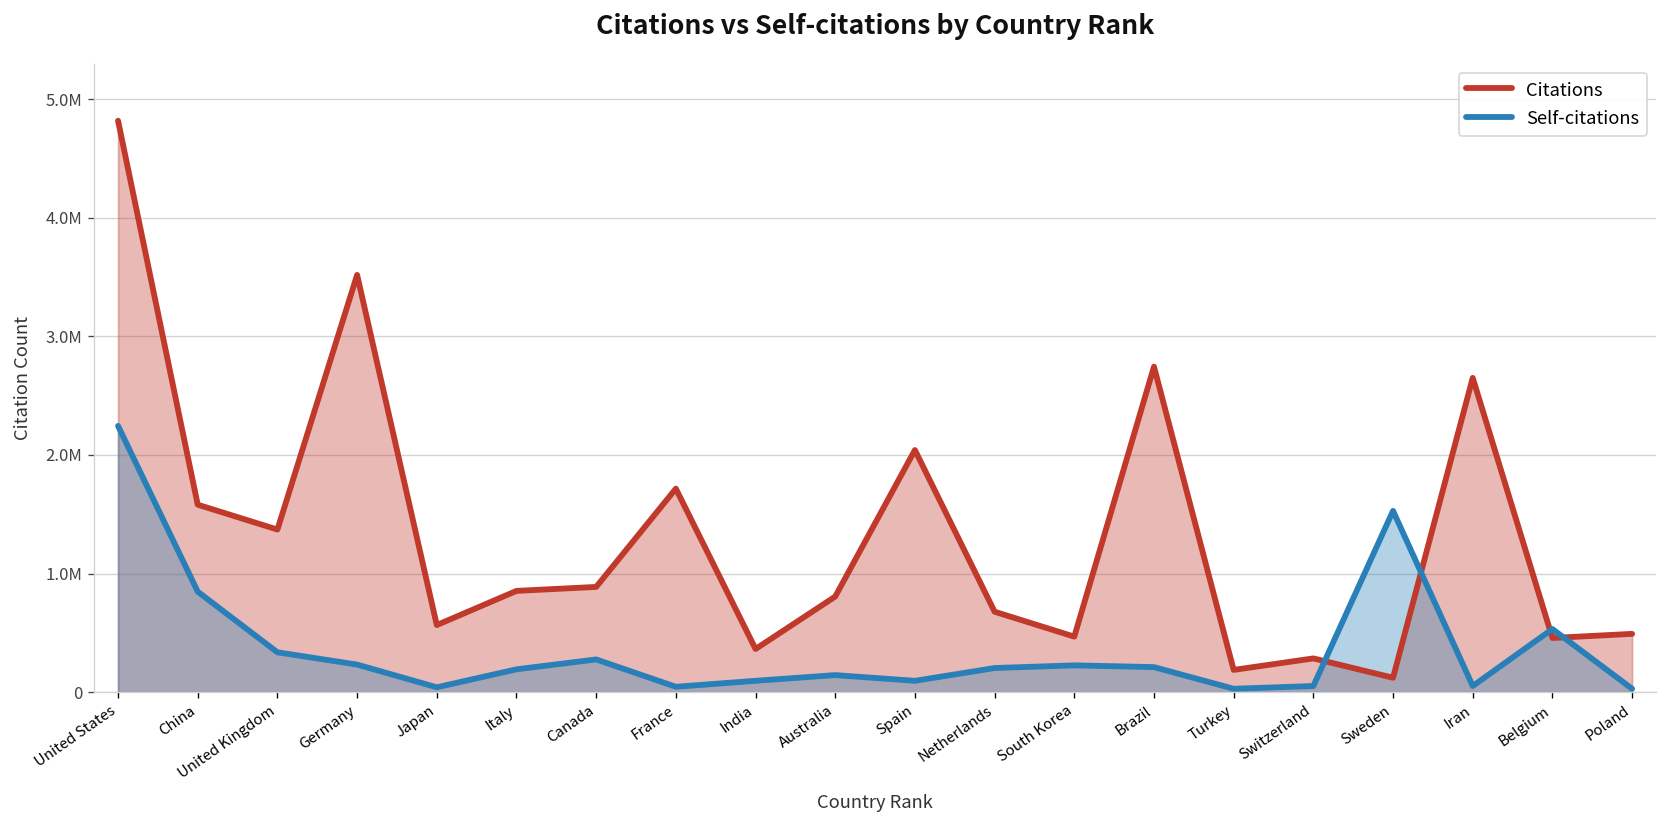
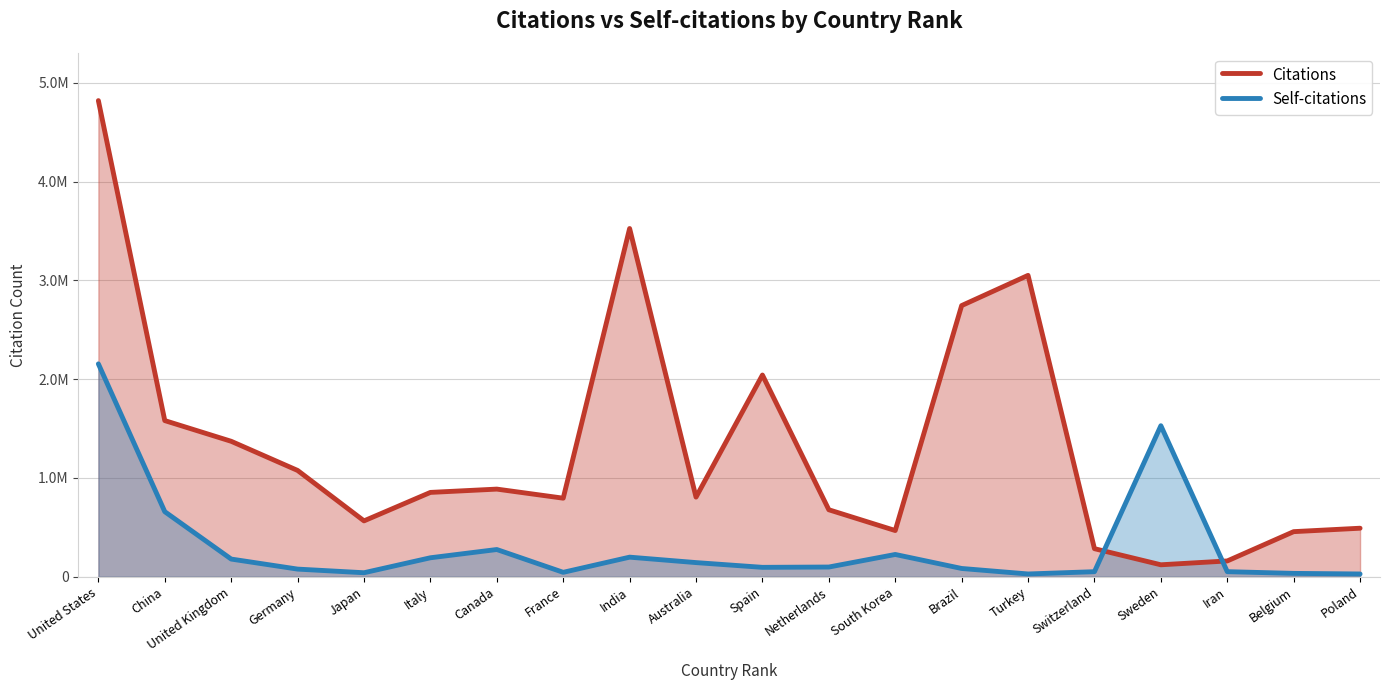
  {
    "Citations": {
      "United States": 4800000,
      "China": 1600000,
      "United Kingdom": 1400000,
-     "Germany": 3500000,
+     "Germany": 1100000,
      "Japan": 600000,
      "Italy": 900000,
      "Canada": 900000,
-     "France": 1700000,
-     "India": 400000,
+     "France": 800000,
+     "India": 3500000,
      "Australia": 800000,
      "Spain": 2000000,
      "Netherlands": 700000,
      "South Korea": 500000,
      "Brazil": 2700000,
-     "Turkey": 200000,
+     "Turkey": 3100000,
      "Switzerland": 300000,
      "Sweden": 100000,
-     "Iran": 2700000,
+     "Iran": 200000,
      "Belgium": 500000,
      "Poland": 500000
    },
    "Self-citations": {
-     "United States": 2250000,
-     "China": 800000,
-     "United Kingdom": 300000,
-     "Germany": 200000,
+     "United States": 2150000,
+     "China": 700000,
+     "United Kingdom": 200000,
+     "Germany": 100000,
      "Japan": 0,
      "Italy": 200000,
      "Canada": 300000,
      "France": 0,
-     "India": 100000,
+     "India": 200000,
      "Australia": 100000,
      "Spain": 100000,
-     "Netherlands": 200000,
+     "Netherlands": 100000,
      "South Korea": 200000,
-     "Brazil": 200000,
+     "Brazil": 100000,
      "Turkey": 0,
      "Switzerland": 100000,
      "Sweden": 1500000,
      "Iran": 100000,
-     "Belgium": 500000,
+     "Belgium": 0,
      "Poland": 0
    }
  }
